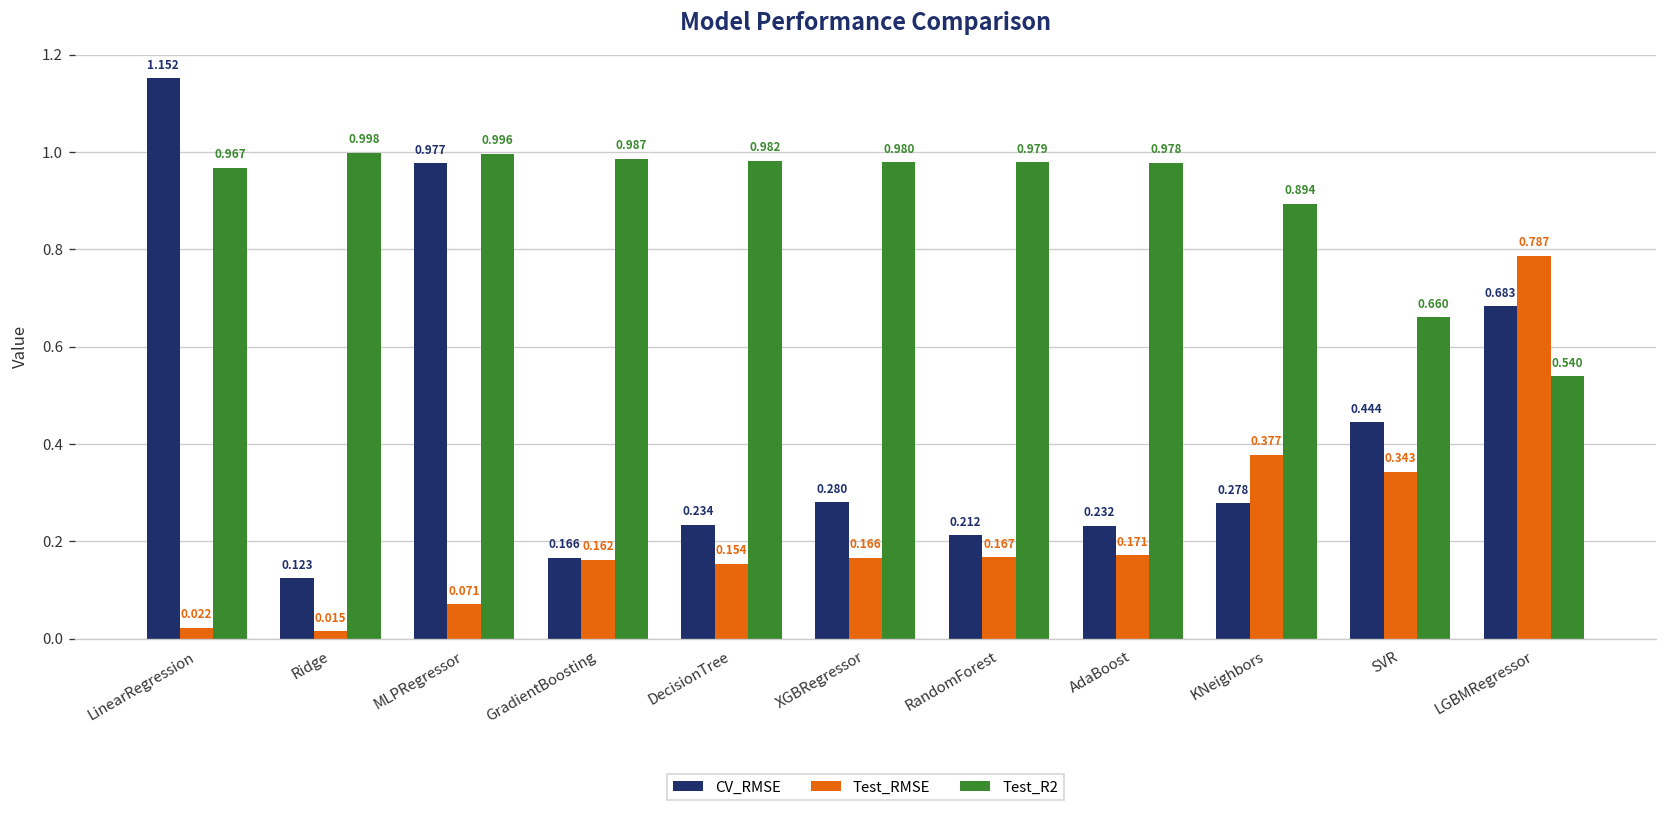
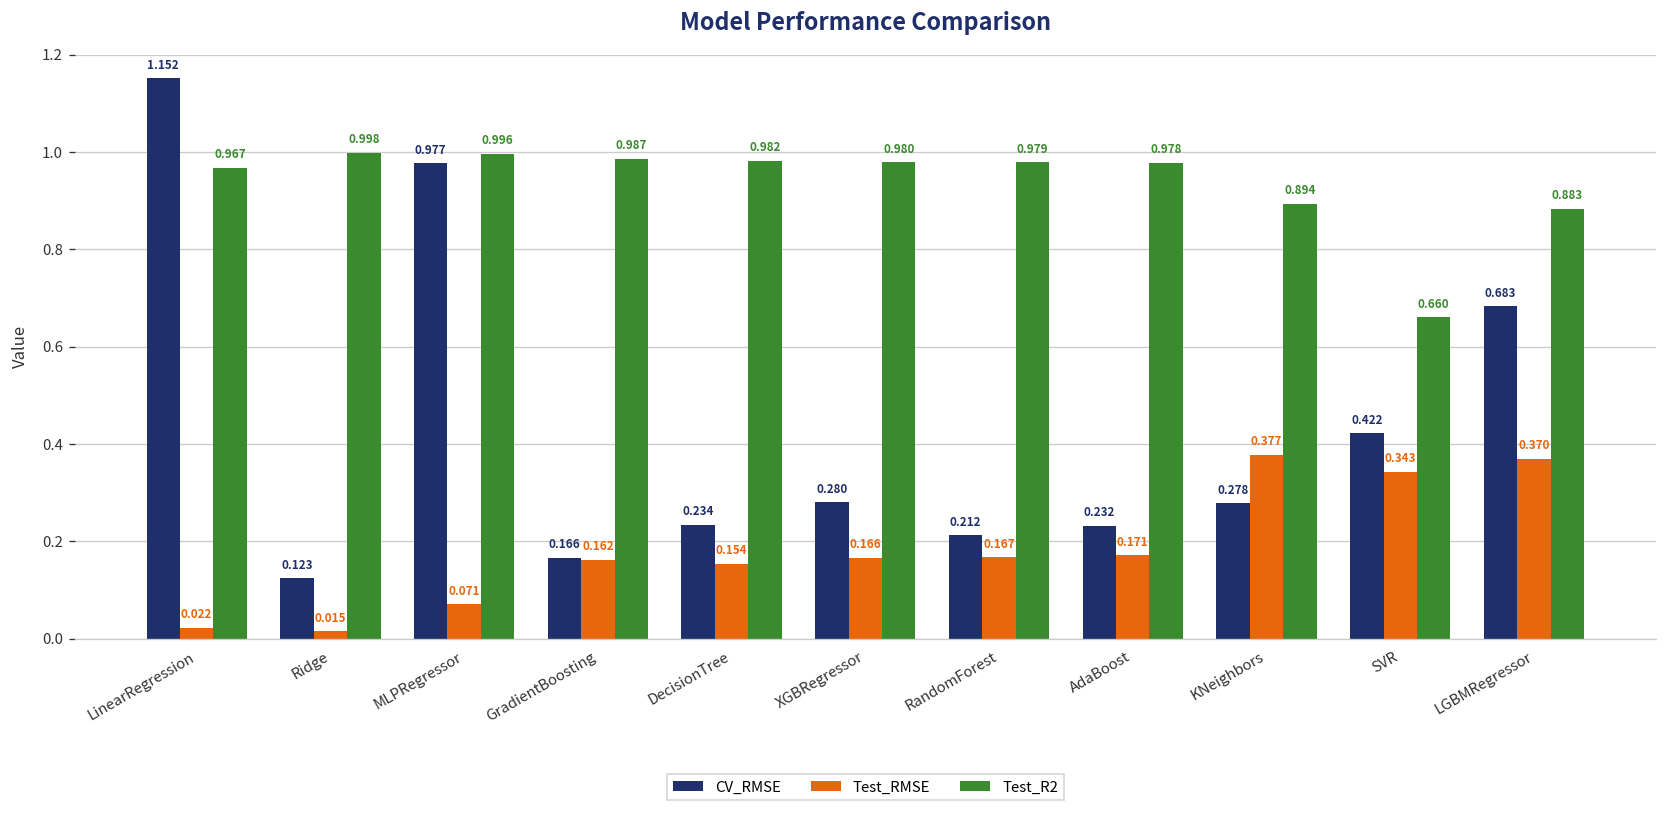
  {
    "CV_RMSE": {
      "LinearRegression": 1.152,
      "Ridge": 0.123,
      "MLPRegressor": 0.977,
      "GradientBoosting": 0.166,
      "DecisionTree": 0.234,
      "XGBRegressor": 0.280,
      "RandomForest": 0.212,
      "AdaBoost": 0.232,
      "KNeighbors": 0.278,
-     "SVR": 0.444,
+     "SVR": 0.422,
      "LGBMRegressor": 0.683
    },
    "Test_RMSE": {
      "LinearRegression": 0.022,
      "Ridge": 0.015,
      "MLPRegressor": 0.071,
      "GradientBoosting": 0.162,
      "DecisionTree": 0.154,
      "XGBRegressor": 0.166,
      "RandomForest": 0.167,
      "AdaBoost": 0.171,
      "KNeighbors": 0.377,
      "SVR": 0.343,
-     "LGBMRegressor": 0.787
+     "LGBMRegressor": 0.370
    },
    "Test_R2": {
      "LinearRegression": 0.967,
      "Ridge": 0.998,
      "MLPRegressor": 0.996,
      "GradientBoosting": 0.987,
      "DecisionTree": 0.982,
      "XGBRegressor": 0.980,
      "RandomForest": 0.979,
      "AdaBoost": 0.978,
      "KNeighbors": 0.894,
      "SVR": 0.660,
-     "LGBMRegressor": 0.540
+     "LGBMRegressor": 0.883
    }
  }
